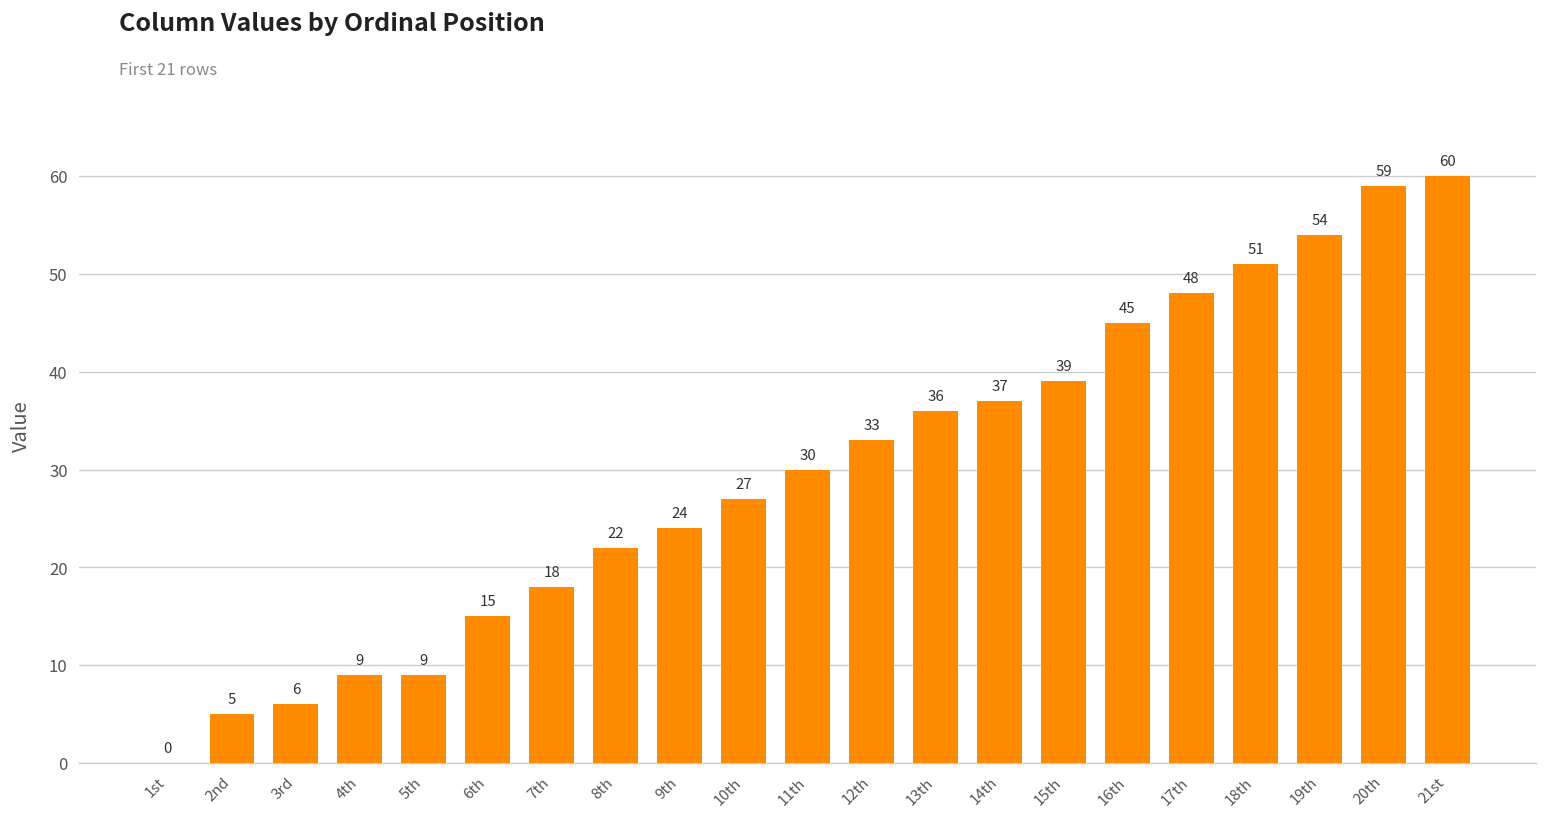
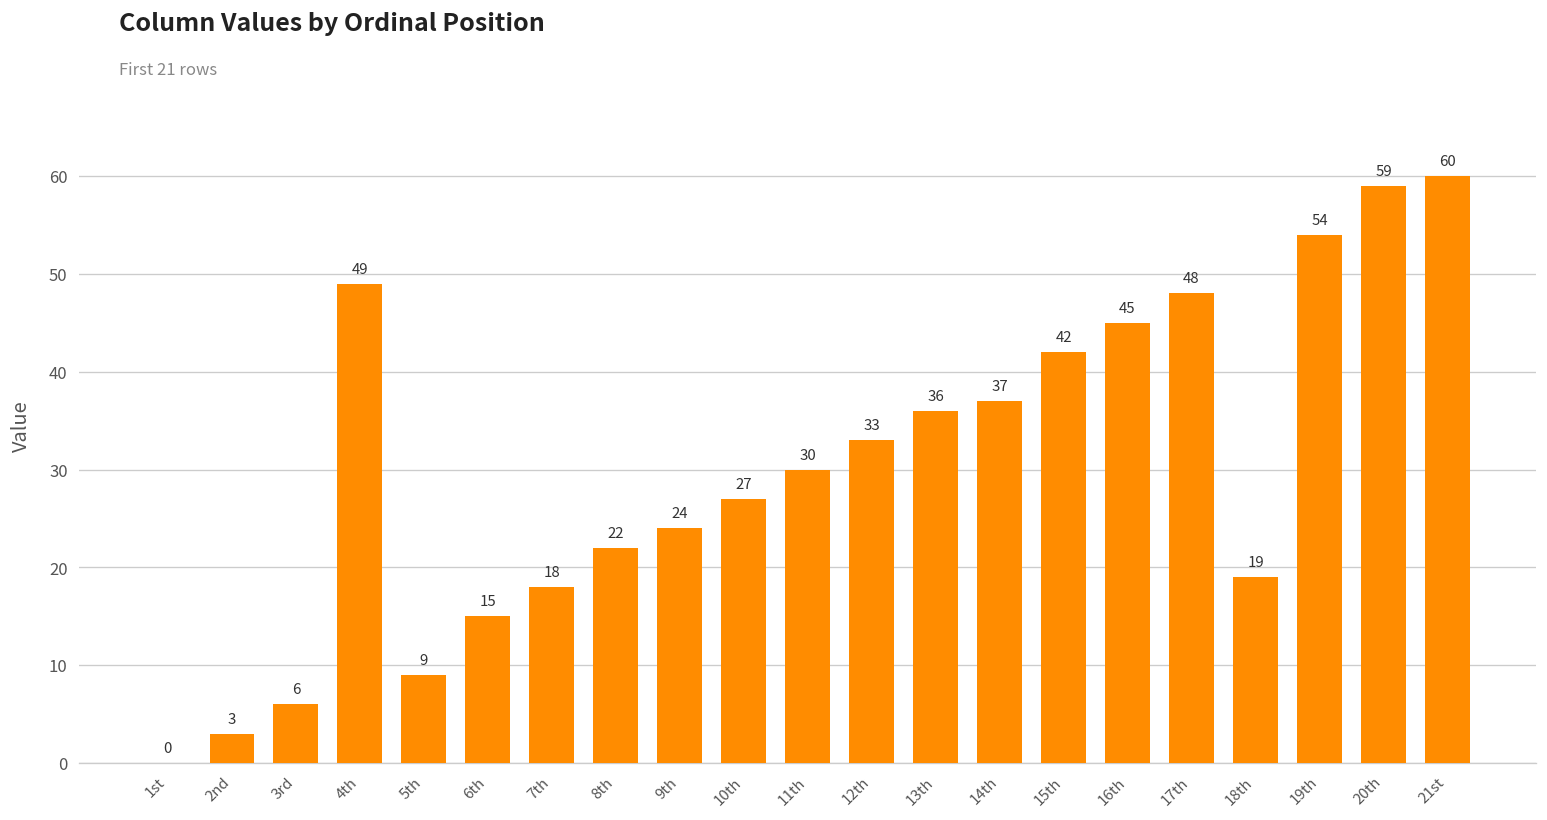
  {
    "1st": 0,
-   "2nd": 5,
+   "2nd": 3,
    "3rd": 6,
-   "4th": 9,
+   "4th": 49,
    "5th": 9,
    "6th": 15,
    "7th": 18,
    "8th": 22,
    "9th": 24,
    "10th": 27,
    "11th": 30,
    "12th": 33,
    "13th": 36,
    "14th": 37,
-   "15th": 39,
+   "15th": 42,
    "16th": 45,
    "17th": 48,
-   "18th": 51,
+   "18th": 19,
    "19th": 54,
    "20th": 59,
    "21st": 60
  }
